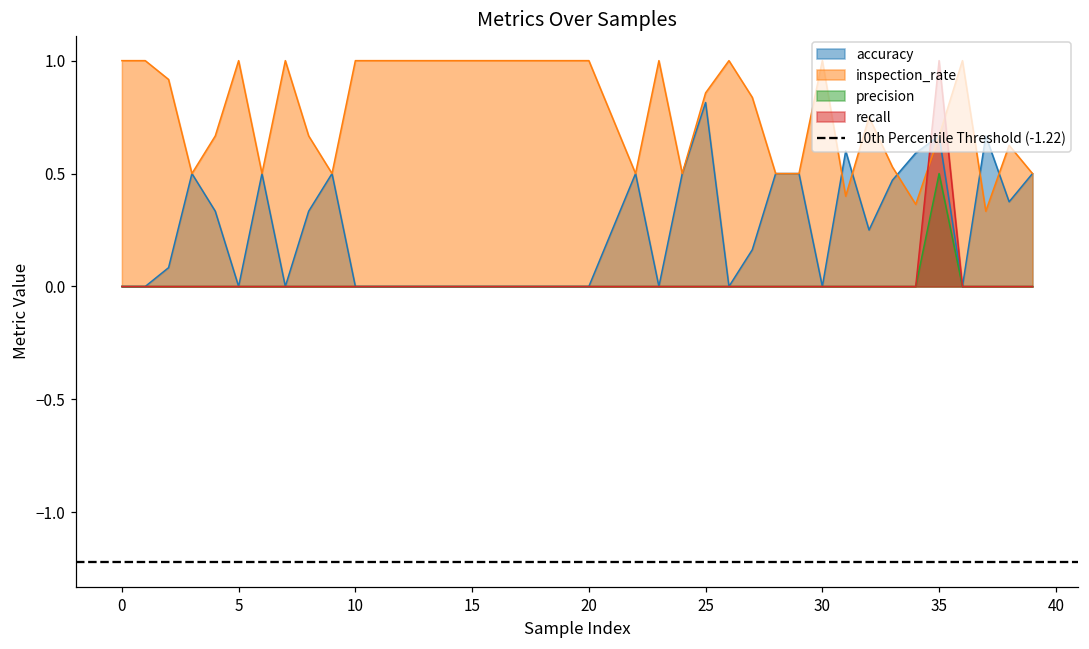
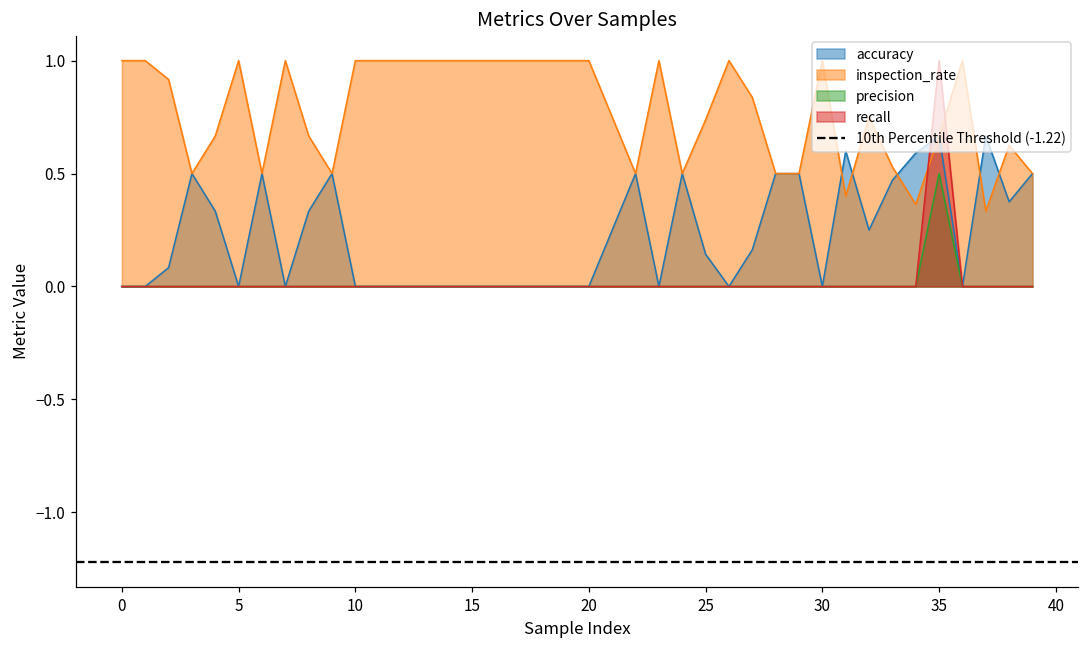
  {
    "accuracy": {
-     "25": 0.81
+     "25": 0.14
    },
    "inspection_rate": {
      "0": 1.00,
      "5": 1.00,
      "10": 1.00,
      "15": 1.00,
      "20": 1.00,
-     "25": 0.86
+     "25": 0.74
    },
    "precision": {
      "35": 0.50
    }
  }
